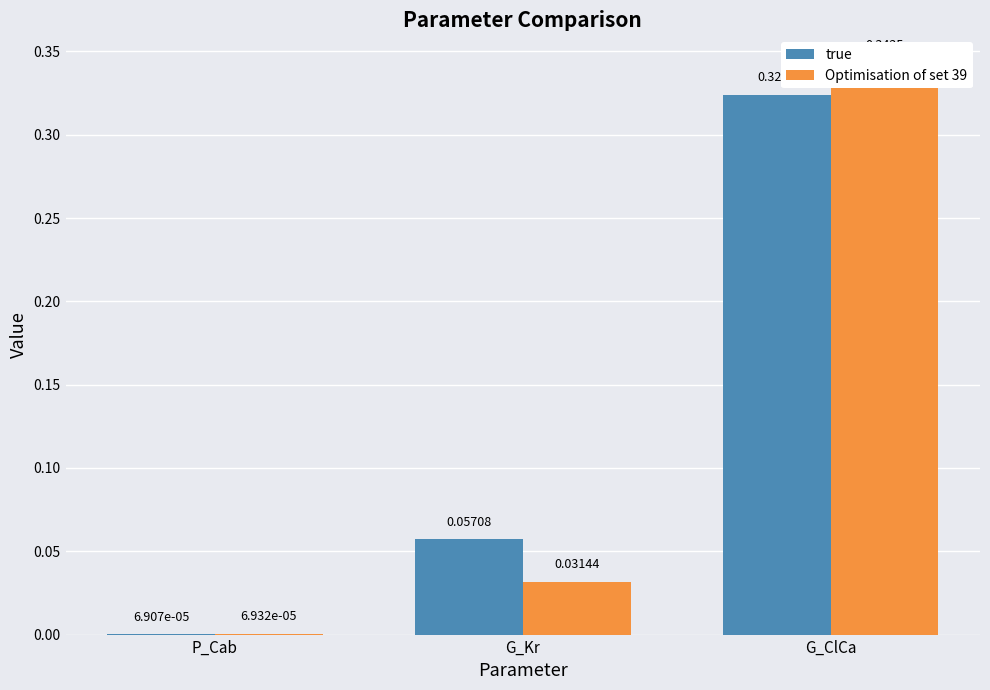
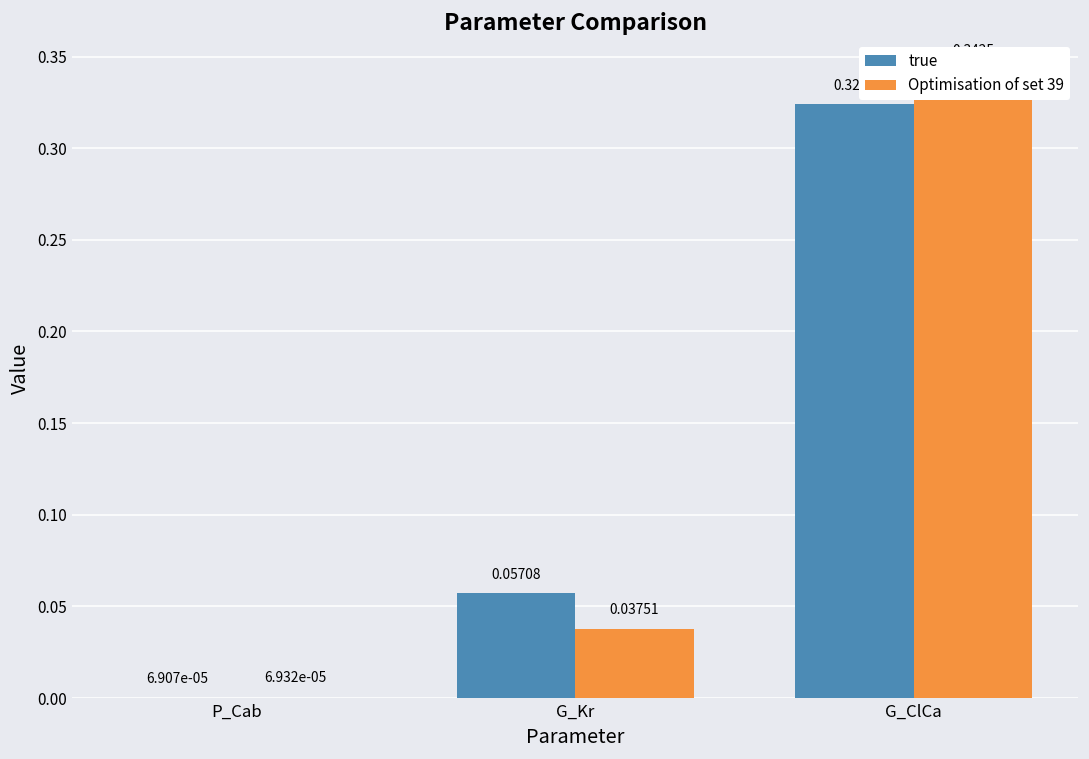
  {
    "true": {
      "P_Cab": "6.907e-05",
      "G_Kr": "0.05708"
    },
    "Optimisation of set 39": {
      "P_Cab": "6.932e-05",
-     "G_Kr": "0.03144"
+     "G_Kr": "0.03751"
    }
  }
